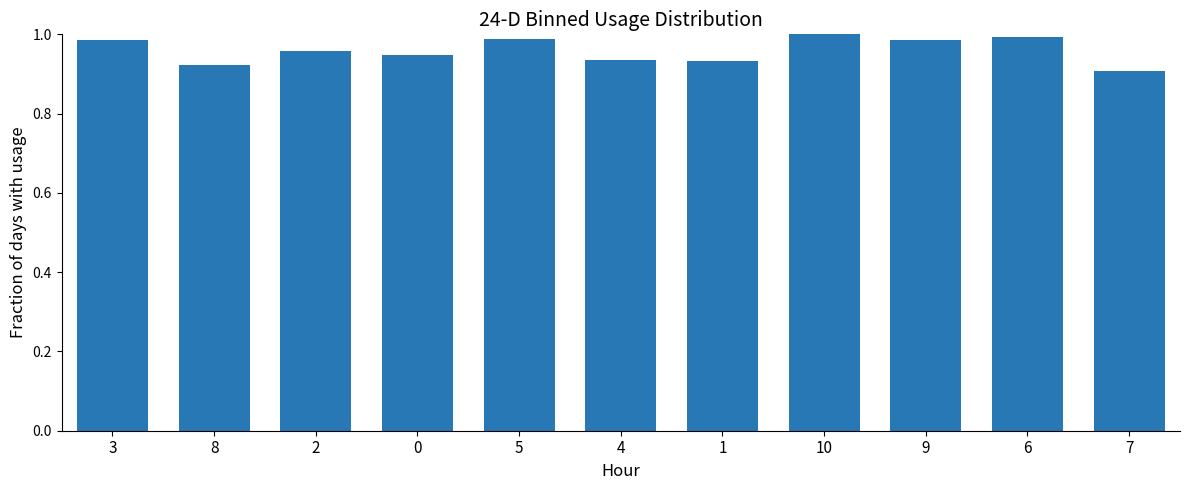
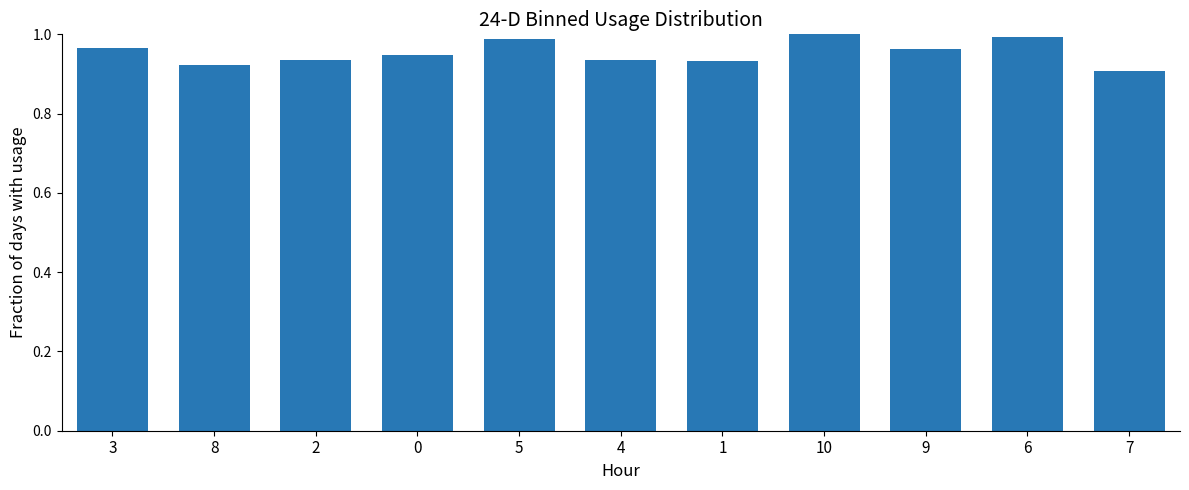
  {
-   "3": 0.99,
+   "3": 0.96,
    "8": 0.92,
-   "2": 0.96,
+   "2": 0.94,
    "0": 0.95,
    "5": 0.99,
    "4": 0.94,
    "1": 0.93,
    "10": 1.00,
-   "9": 0.99,
+   "9": 0.96,
    "6": 0.99,
    "7": 0.91
  }
